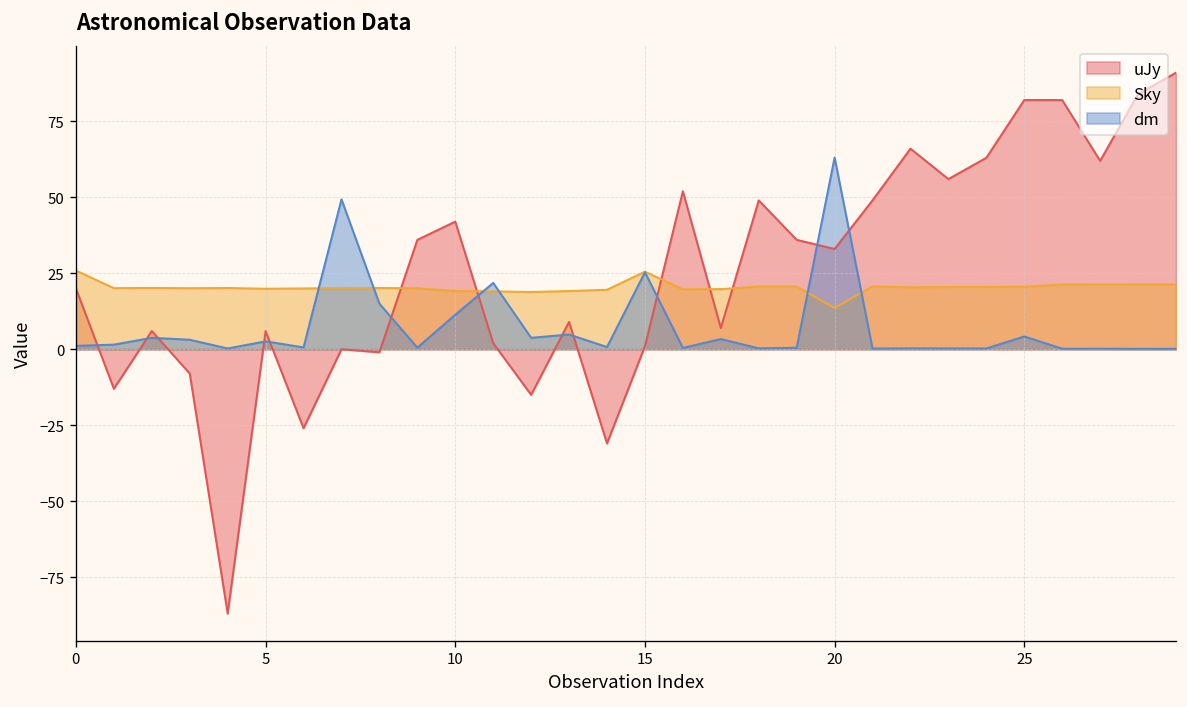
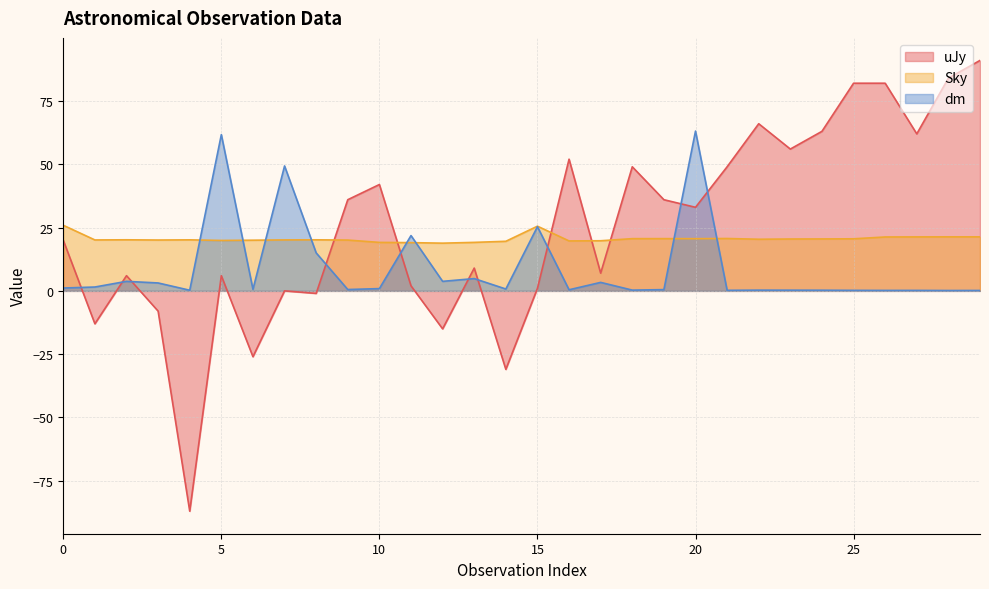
  {
    "Sky": {
      "0": 26,
      "5": 20,
      "10": 19,
-     "20": 14,
+     "20": 21,
      "25": 21
    },
    "dm": {
      "0": 1,
-     "5": 3,
-     "10": 11,
+     "5": 62,
+     "10": 1,
      "20": 63,
-     "25": 4
+     "25": 0
    }
  }
